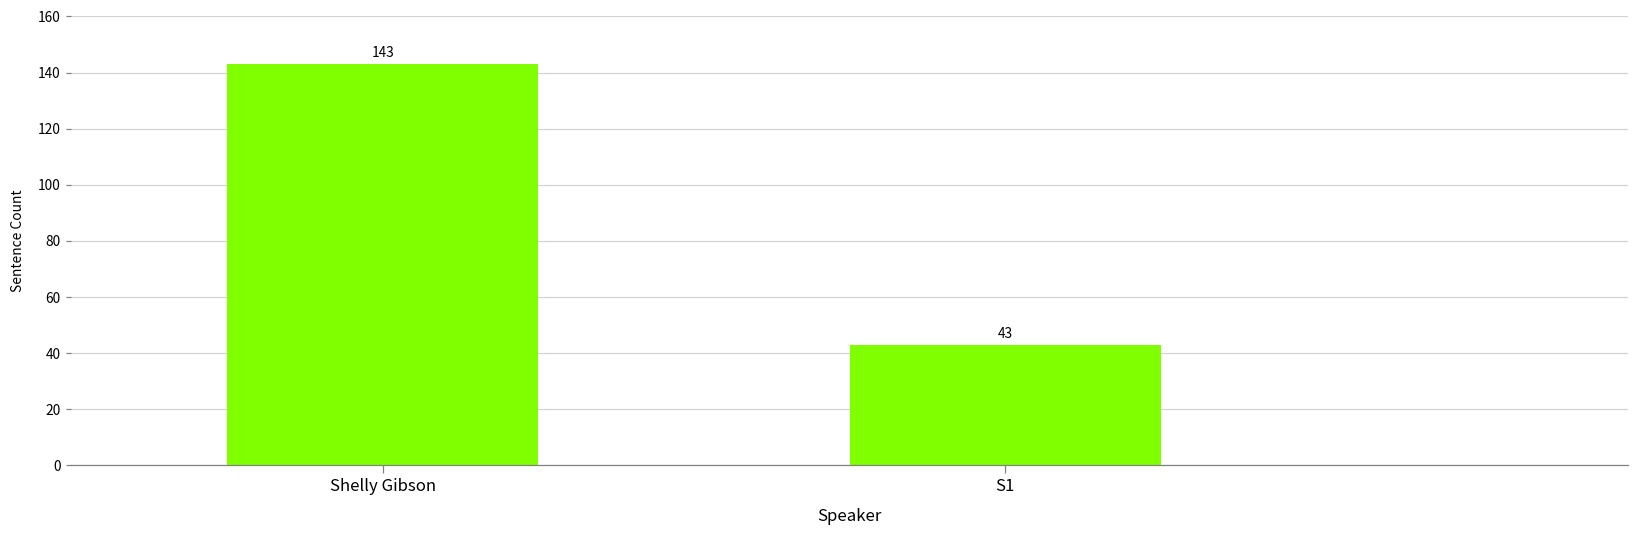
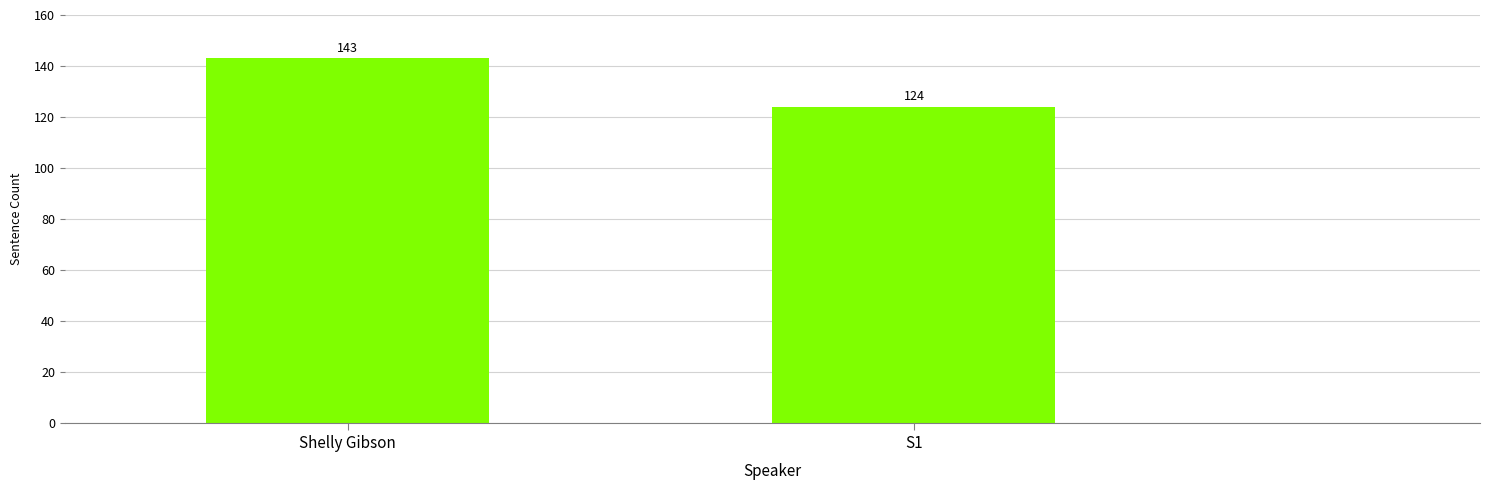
  {
    "Shelly Gibson": 143,
-   "S1": 43
+   "S1": 124
  }
